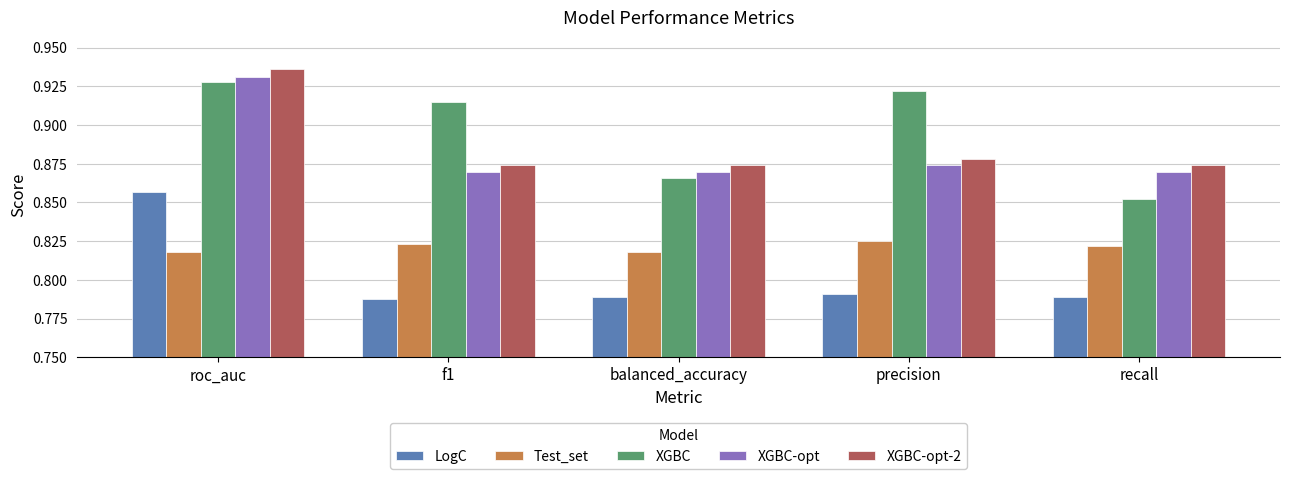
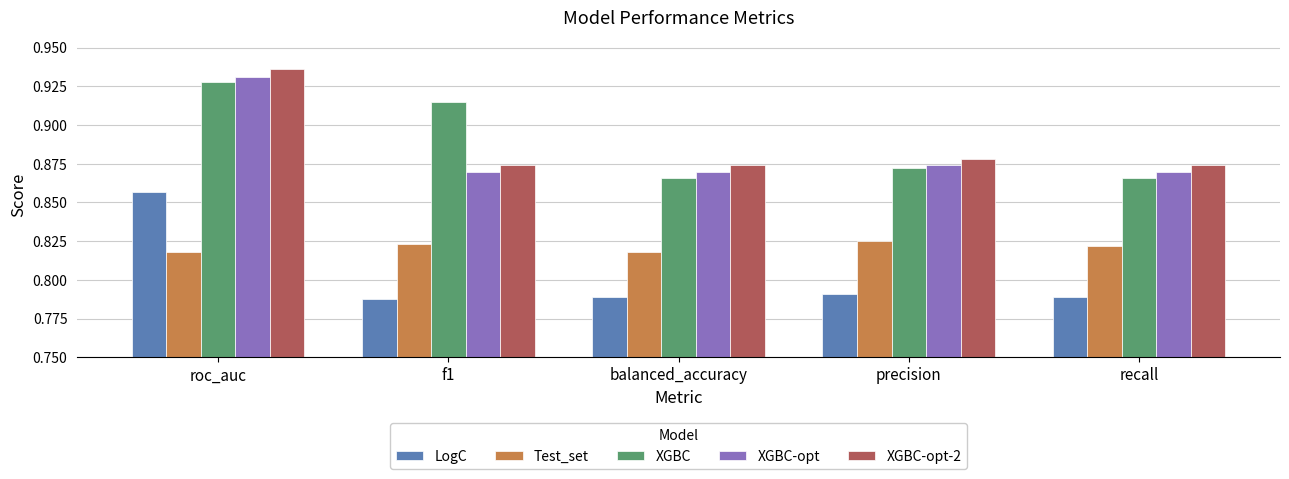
  {
    "XGBC": {
      "roc_auc": 0.928,
      "f1": 0.915,
      "balanced_accuracy": 0.866,
-     "precision": 0.922,
-     "recall": 0.852
+     "precision": 0.872,
+     "recall": 0.866
    }
  }
